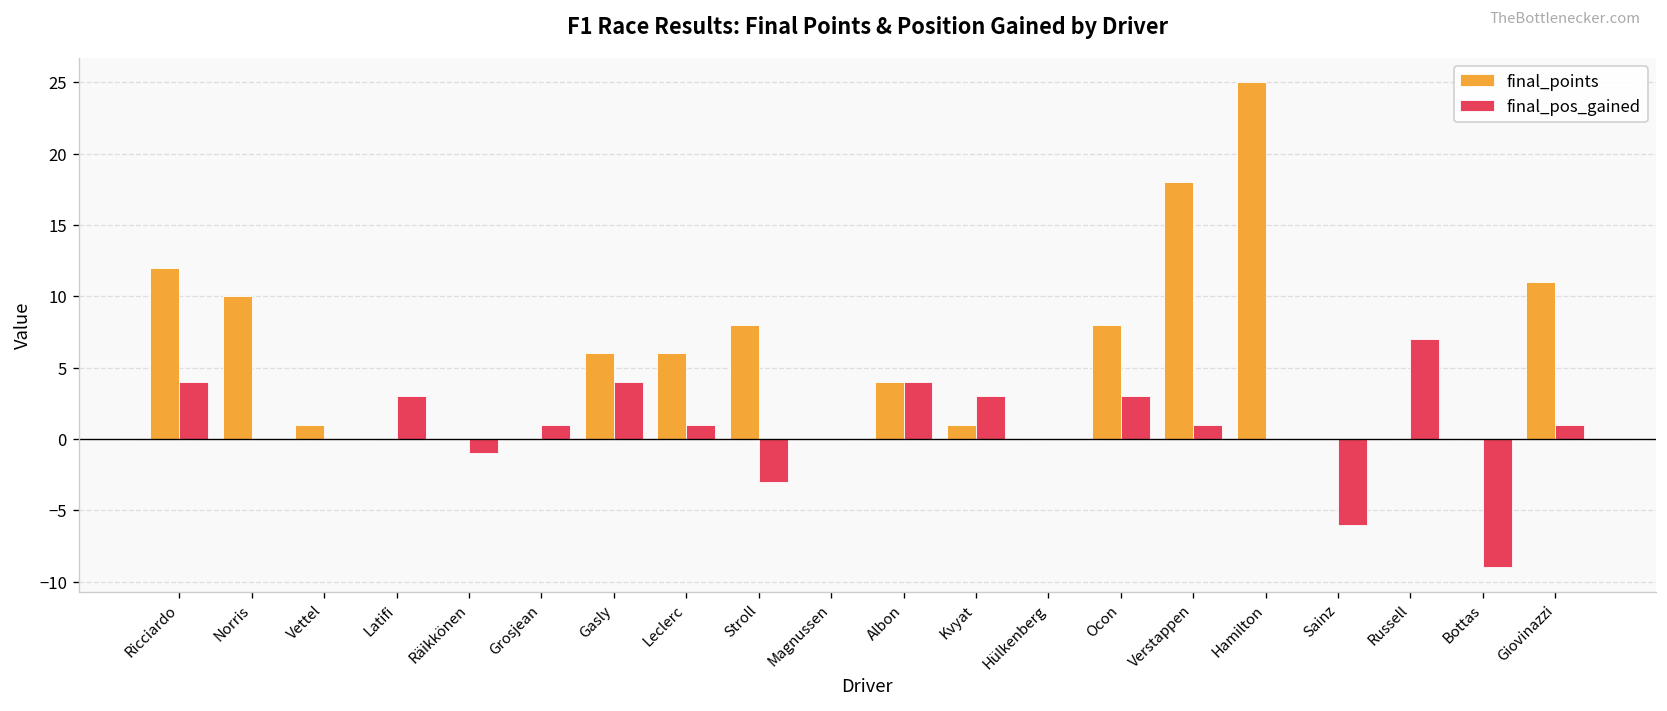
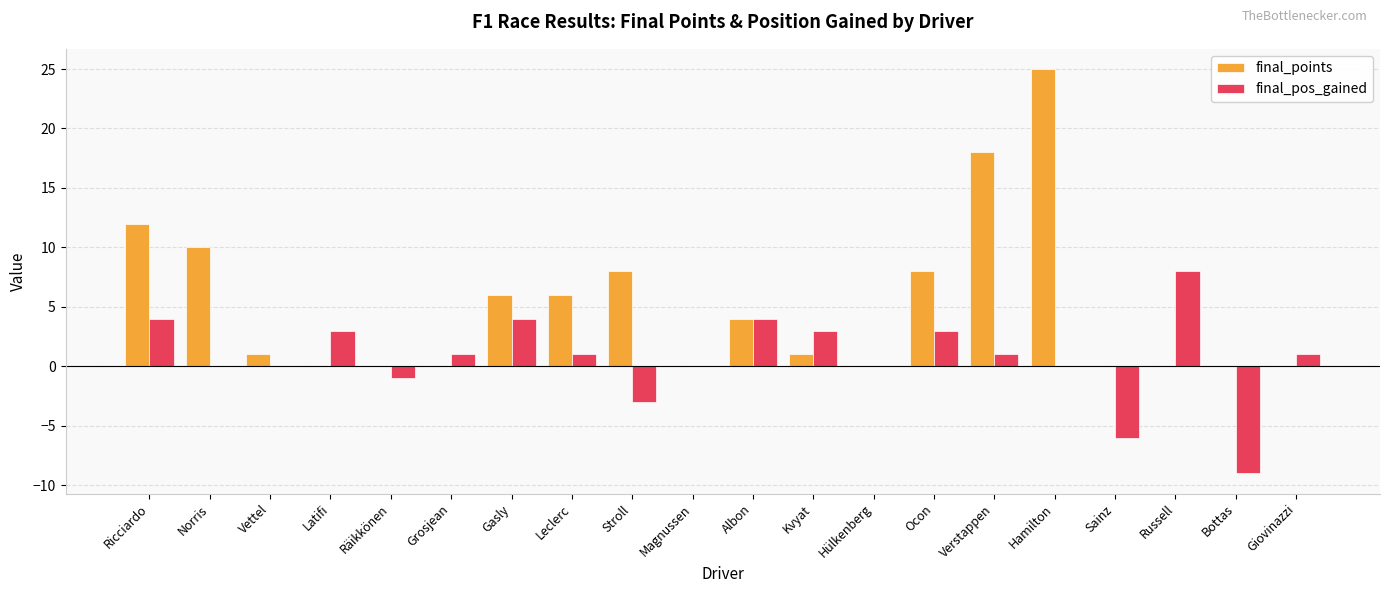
  {
    "final_points": {
      "Ricciardo": 12,
      "Norris": 10,
      "Vettel": 1,
      "Latifi": 0,
      "Räikkönen": 0,
      "Grosjean": 0,
      "Gasly": 6,
      "Leclerc": 6,
      "Stroll": 8,
      "Magnussen": 0,
      "Albon": 4,
      "Kvyat": 1,
      "Hülkenberg": 0,
      "Ocon": 8,
      "Verstappen": 18,
      "Hamilton": 25,
      "Sainz": 0,
      "Russell": 0,
      "Bottas": 0,
-     "Giovinazzi": 11
+     "Giovinazzi": 0
    },
    "final_pos_gained": {
      "Ricciardo": 4,
      "Norris": 0,
      "Vettel": 0,
      "Latifi": 3,
      "Räikkönen": -1,
      "Grosjean": 1,
      "Gasly": 4,
      "Leclerc": 1,
      "Stroll": -3,
      "Magnussen": 0,
      "Albon": 4,
      "Kvyat": 3,
      "Hülkenberg": 0,
      "Ocon": 3,
      "Verstappen": 1,
      "Hamilton": 0,
      "Sainz": -6,
-     "Russell": 7,
+     "Russell": 8,
      "Bottas": -9,
      "Giovinazzi": 1
    }
  }
